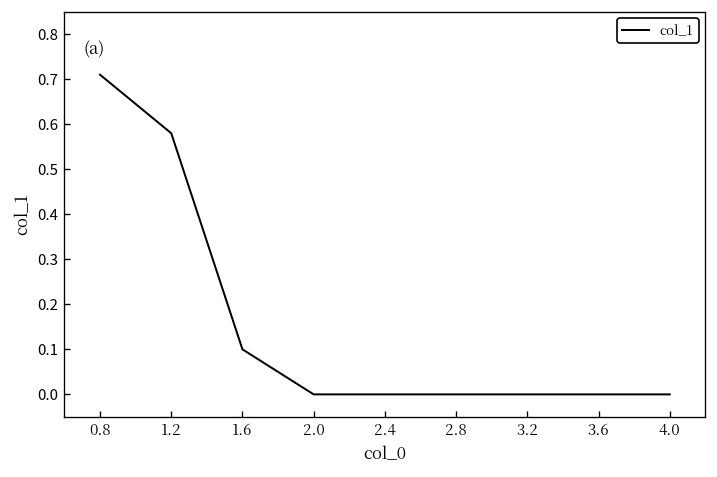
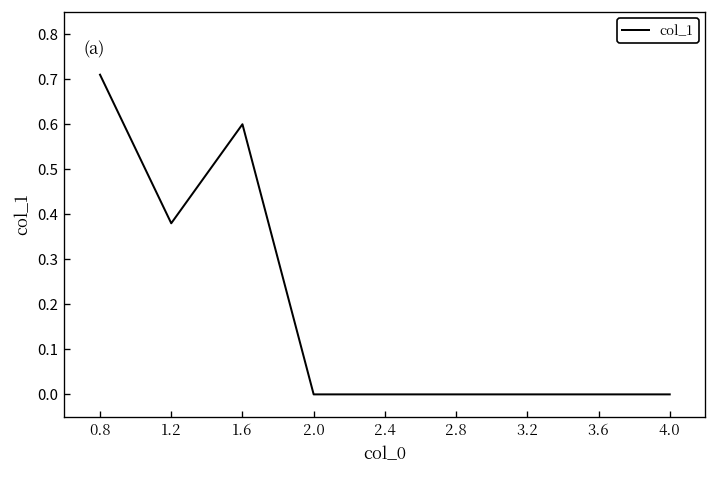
  {
    "0.8": 0.71,
-   "1.2": 0.58,
-   "1.6": 0.1,
+   "1.2": 0.38,
+   "1.6": 0.6,
    "2.0": 0.00,
    "2.4": 0.00,
    "2.8": 0.00,
    "3.2": 0.00,
    "3.6": 0.00,
    "4.0": 0.00
  }
